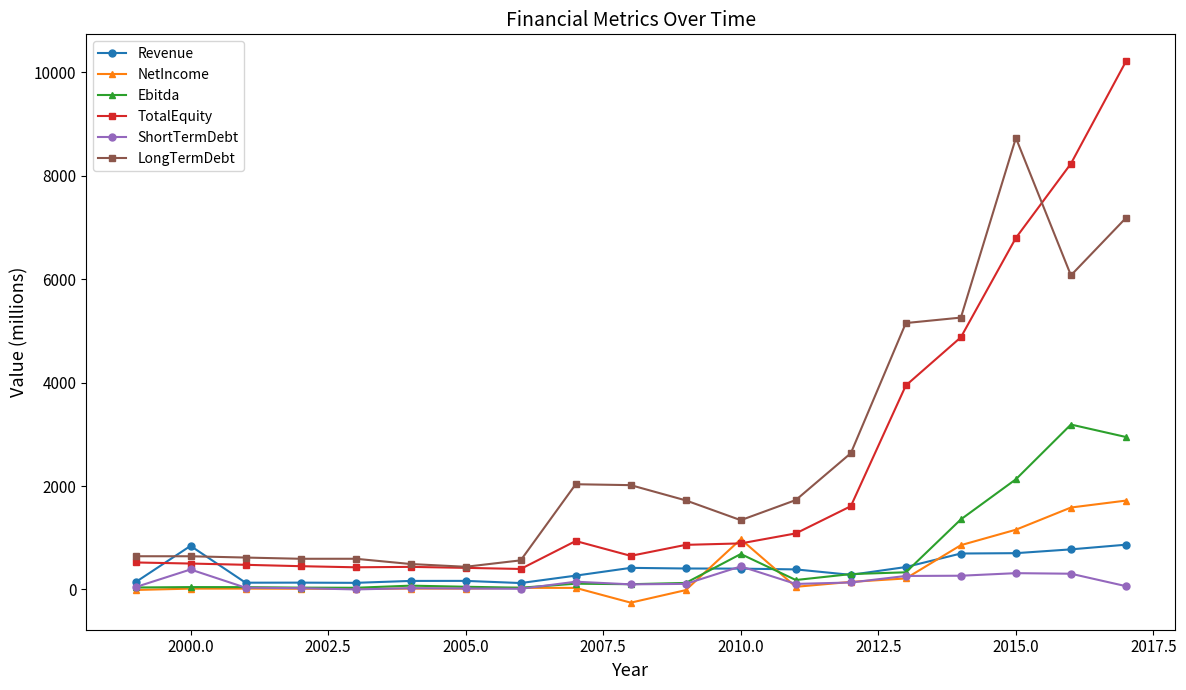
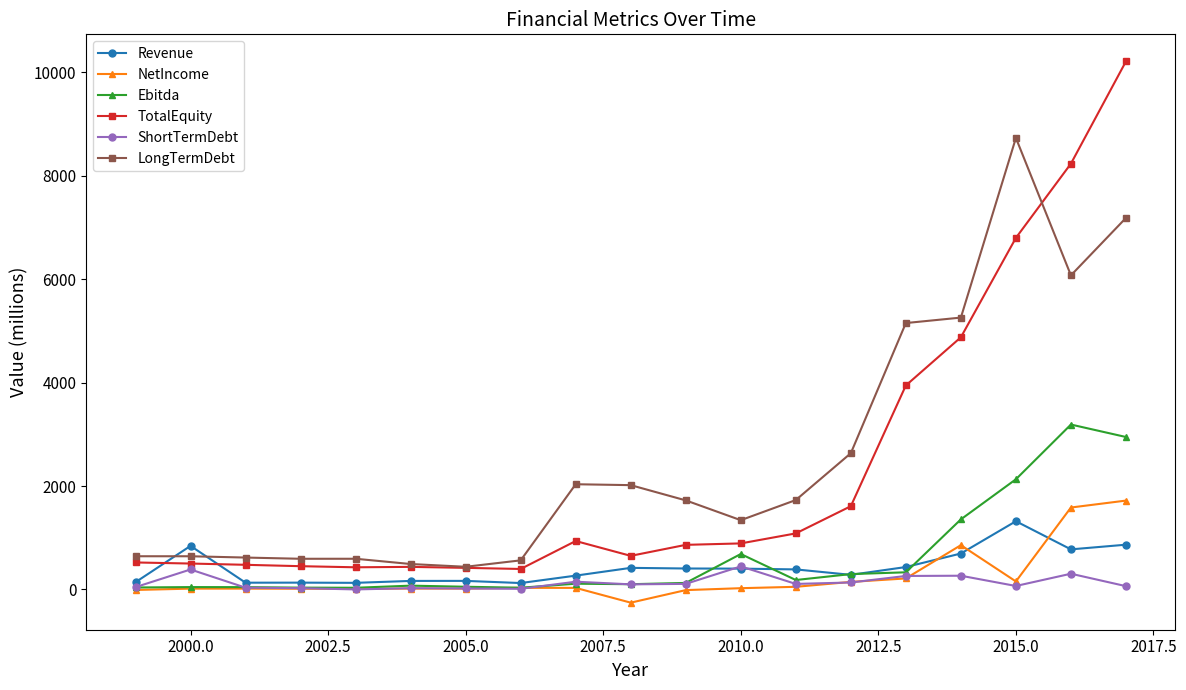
  {
    "Revenue": {
      "2000.0": 800,
      "2005.0": 200,
-     "2015.0": 700
+     "2015.0": 1300
    },
    "NetIncome": {
-     "2010.0": 1000,
-     "2015.0": 1200
+     "2010.0": 0,
+     "2015.0": 200
    },
    "Ebitda": {
      "2010.0": 700,
      "2015.0": 2100
    },
    "TotalEquity": {
      "2000.0": 500,
      "2010.0": 900,
      "2015.0": 6800
    },
    "ShortTermDebt": {
      "2000.0": 400,
-     "2015.0": 300
+     "2015.0": 100
    },
    "LongTermDebt": {
      "2000.0": 600,
      "2010.0": 1300,
      "2015.0": 8700
    }
  }
